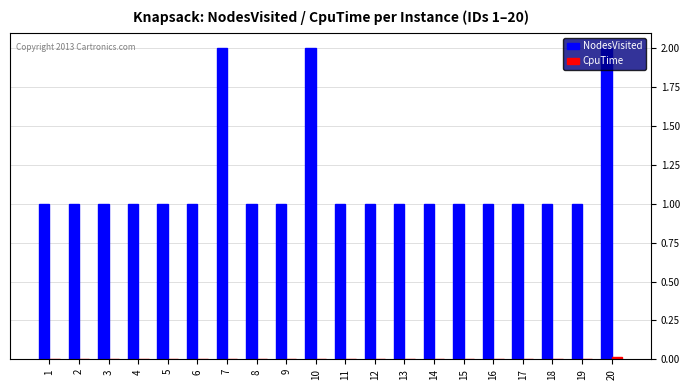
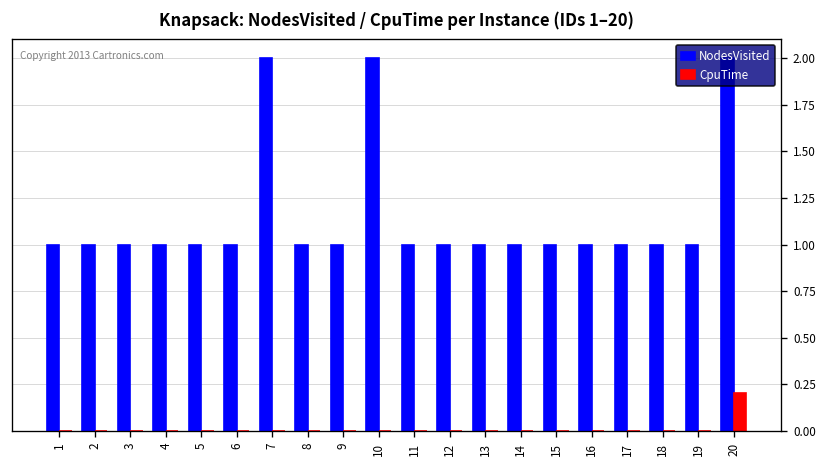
  {
    "NodesVisited": {
      "1": 1.00,
      "2": 1.00,
      "3": 1.00,
      "4": 1.00,
      "5": 1.00,
      "6": 1.00,
      "7": 2.00,
      "8": 1.00,
      "9": 1.00,
      "10": 2.00,
      "11": 1.00,
      "12": 1.00,
      "13": 1.00,
      "14": 1.00,
      "15": 1.00,
      "16": 1.00,
      "17": 1.00,
      "18": 1.00,
      "19": 1.00
    },
    "CpuTime": {
      "1": 0.00,
      "2": 0.00,
      "3": 0.00,
      "4": 0.00,
      "5": 0.00,
      "6": 0.00,
      "7": 0.00,
      "8": 0.00,
      "9": 0.00,
      "10": 0.00,
      "11": 0.00,
      "12": 0.00,
      "13": 0.00,
      "14": 0.00,
      "15": 0.00,
      "16": 0.00,
      "17": 0.00,
      "18": 0.00,
      "19": 0.00,
-     "20": 0.02
+     "20": 0.20
    }
  }
